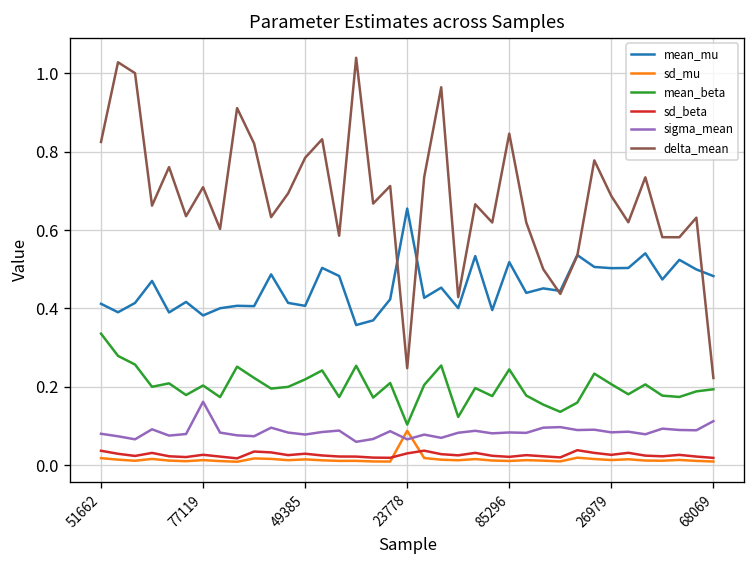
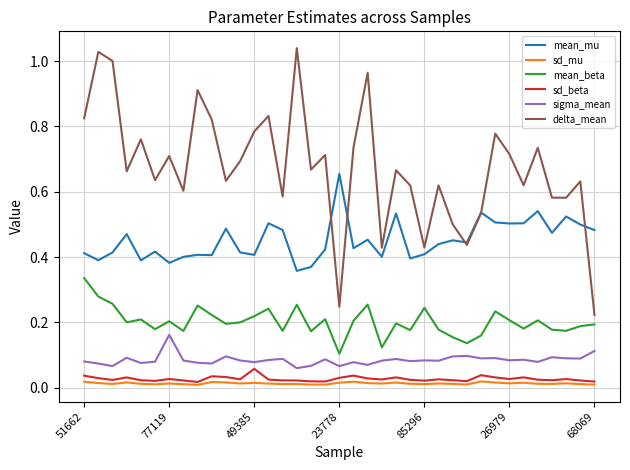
  {
    "mean_mu": {
      "51662": 0.41,
      "77119": 0.38,
      "49385": 0.41,
      "23778": 0.65,
-     "85296": 0.52,
+     "85296": 0.41,
      "26979": 0.50,
      "68069": 0.48
    },
    "sd_mu": {
      "51662": 0.02,
      "77119": 0.01,
      "49385": 0.02,
-     "23778": 0.09,
+     "23778": 0.02,
      "85296": 0.01,
      "26979": 0.01,
      "68069": 0.01
    },
    "mean_beta": {
      "51662": 0.34,
      "77119": 0.20,
      "49385": 0.22,
      "23778": 0.10,
      "85296": 0.24,
      "26979": 0.21,
      "68069": 0.19
    },
    "sd_beta": {
      "51662": 0.04,
      "77119": 0.03,
-     "49385": 0.03,
+     "49385": 0.06,
      "23778": 0.03,
      "85296": 0.02,
      "26979": 0.03,
      "68069": 0.02
    },
    "sigma_mean": {
      "51662": 0.08,
      "77119": 0.16,
      "49385": 0.08,
      "23778": 0.07,
      "85296": 0.08,
      "26979": 0.08,
      "68069": 0.11
    },
    "delta_mean": {
      "51662": 0.82,
      "77119": 0.71,
      "49385": 0.78,
      "23778": 0.25,
-     "85296": 0.85,
-     "26979": 0.69,
+     "85296": 0.43,
+     "26979": 0.71,
      "68069": 0.22
    }
  }
